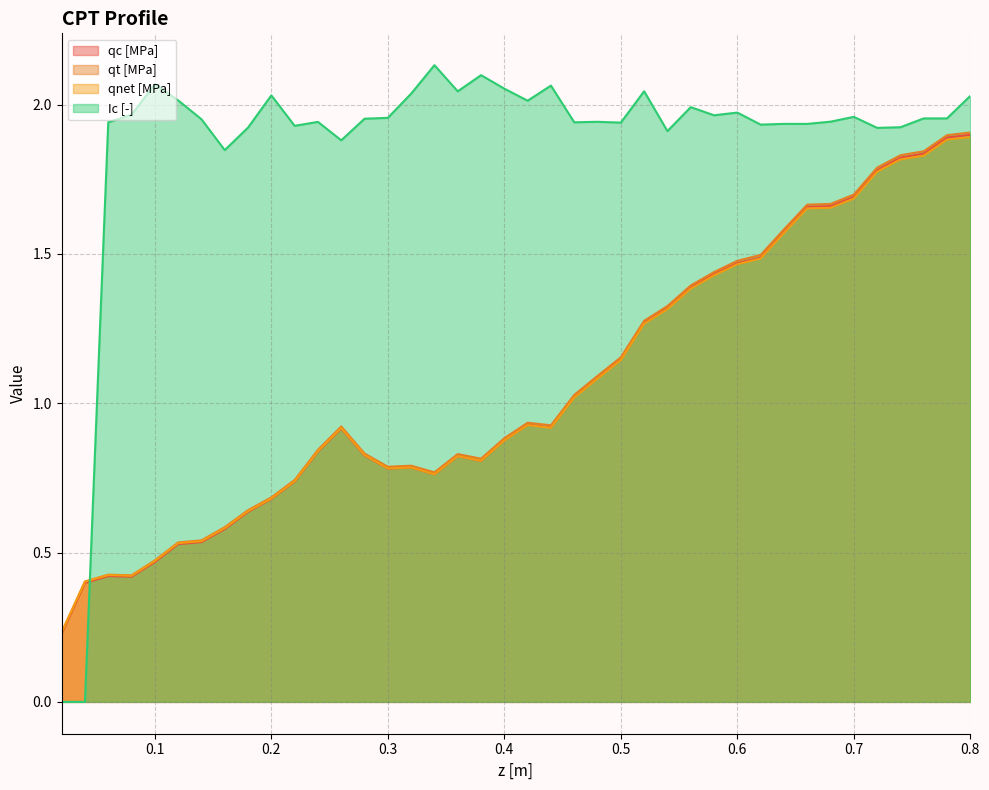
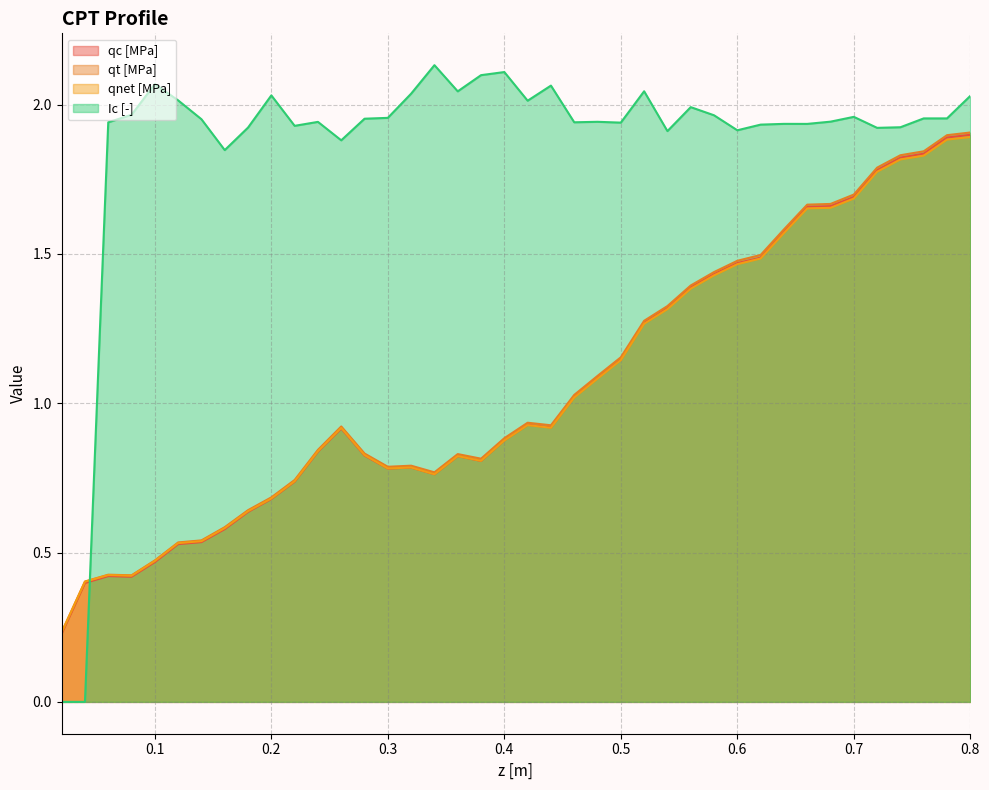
  {
    "Ic [-]": {
      "0.2": 2.03,
      "0.3": 1.96,
-     "0.4": 2.05,
+     "0.4": 2.11,
      "0.5": 1.94,
-     "0.6": 1.97,
+     "0.6": 1.91,
      "0.7": 1.96,
      "0.8": 2.03
    }
  }
